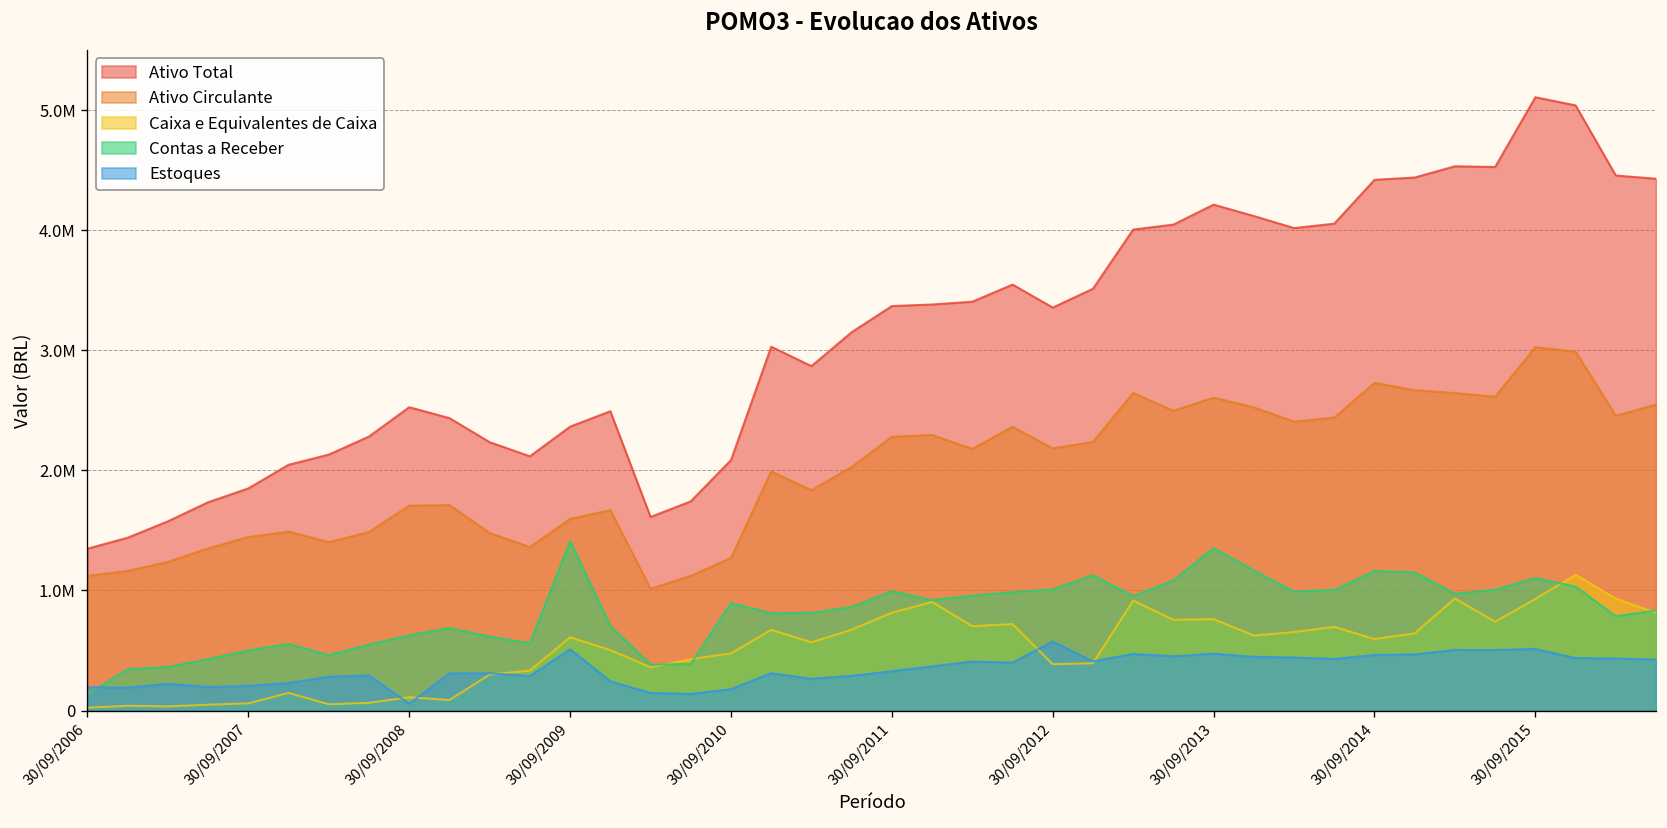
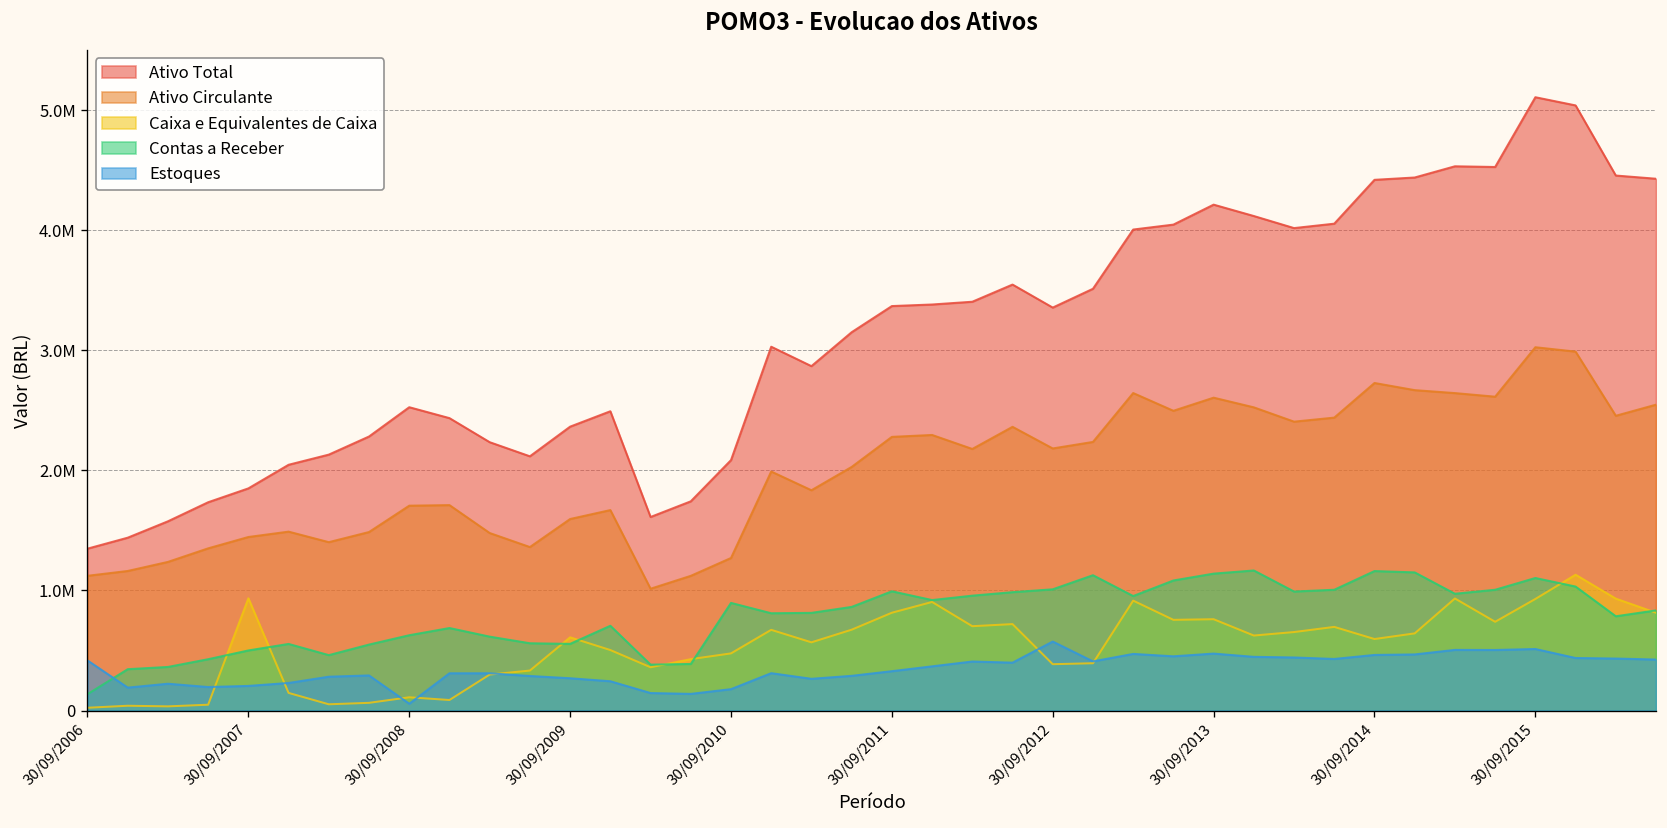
  {
    "Caixa e Equivalentes de Caixa": {
      "30/09/2006": 20000,
-     "30/09/2007": 60000,
+     "30/09/2007": 930000,
      "30/09/2008": 110000,
      "30/09/2009": 610000,
      "30/09/2010": 480000,
      "30/09/2011": 810000,
      "30/09/2012": 390000,
      "30/09/2013": 760000,
      "30/09/2014": 600000,
      "30/09/2015": 930000
    },
    "Contas a Receber": {
      "30/09/2006": 140000,
      "30/09/2007": 500000,
      "30/09/2008": 630000,
-     "30/09/2009": 1410000,
+     "30/09/2009": 560000,
      "30/09/2010": 900000,
      "30/09/2011": 990000,
      "30/09/2012": 1010000,
-     "30/09/2013": 1350000,
+     "30/09/2013": 1140000,
      "30/09/2014": 1160000,
      "30/09/2015": 1100000
    },
    "Estoques": {
-     "30/09/2006": 190000,
+     "30/09/2006": 420000,
      "30/09/2007": 210000,
      "30/09/2008": 60000,
-     "30/09/2009": 510000,
+     "30/09/2009": 270000,
      "30/09/2010": 180000,
      "30/09/2011": 330000,
      "30/09/2012": 570000,
      "30/09/2013": 470000,
      "30/09/2014": 460000,
      "30/09/2015": 510000
    }
  }
